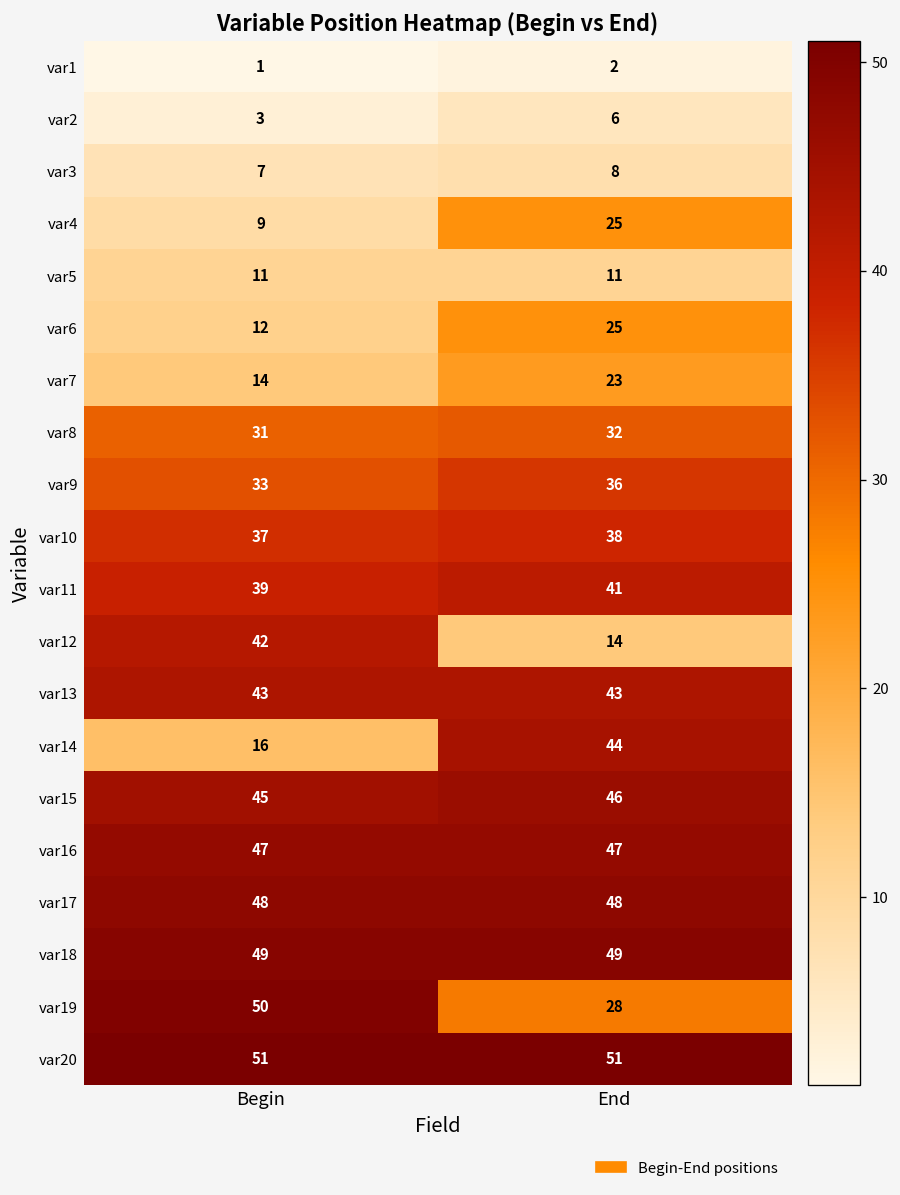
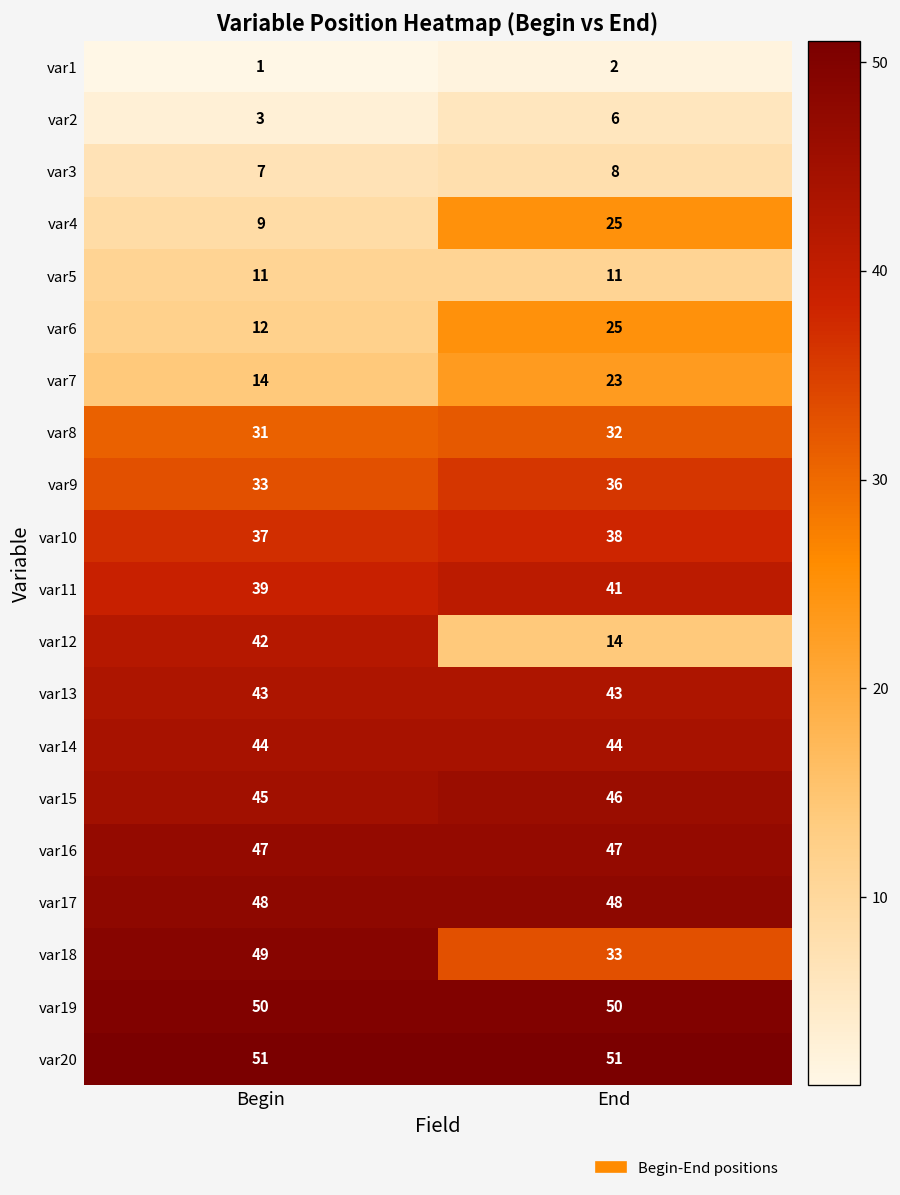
  {
    "var1": {
      "Begin": 1,
      "End": 2
    },
    "var2": {
      "Begin": 3,
      "End": 6
    },
    "var3": {
      "Begin": 7,
      "End": 8
    },
    "var4": {
      "Begin": 9,
      "End": 25
    },
    "var5": {
      "Begin": 11,
      "End": 11
    },
    "var6": {
      "Begin": 12,
      "End": 25
    },
    "var7": {
      "Begin": 14,
      "End": 23
    },
    "var8": {
      "Begin": 31,
      "End": 32
    },
    "var9": {
      "Begin": 33,
      "End": 36
    },
    "var10": {
      "Begin": 37,
      "End": 38
    },
    "var11": {
      "Begin": 39,
      "End": 41
    },
    "var12": {
      "Begin": 42,
      "End": 14
    },
    "var13": {
      "Begin": 43,
      "End": 43
    },
    "var14": {
-     "Begin": 16,
+     "Begin": 44,
      "End": 44
    },
    "var15": {
      "Begin": 45,
      "End": 46
    },
    "var16": {
      "Begin": 47,
      "End": 47
    },
    "var17": {
      "Begin": 48,
      "End": 48
    },
    "var18": {
      "Begin": 49,
-     "End": 49
+     "End": 33
    },
    "var19": {
      "Begin": 50,
-     "End": 28
+     "End": 50
    },
    "var20": {
      "Begin": 51,
      "End": 51
    }
  }
